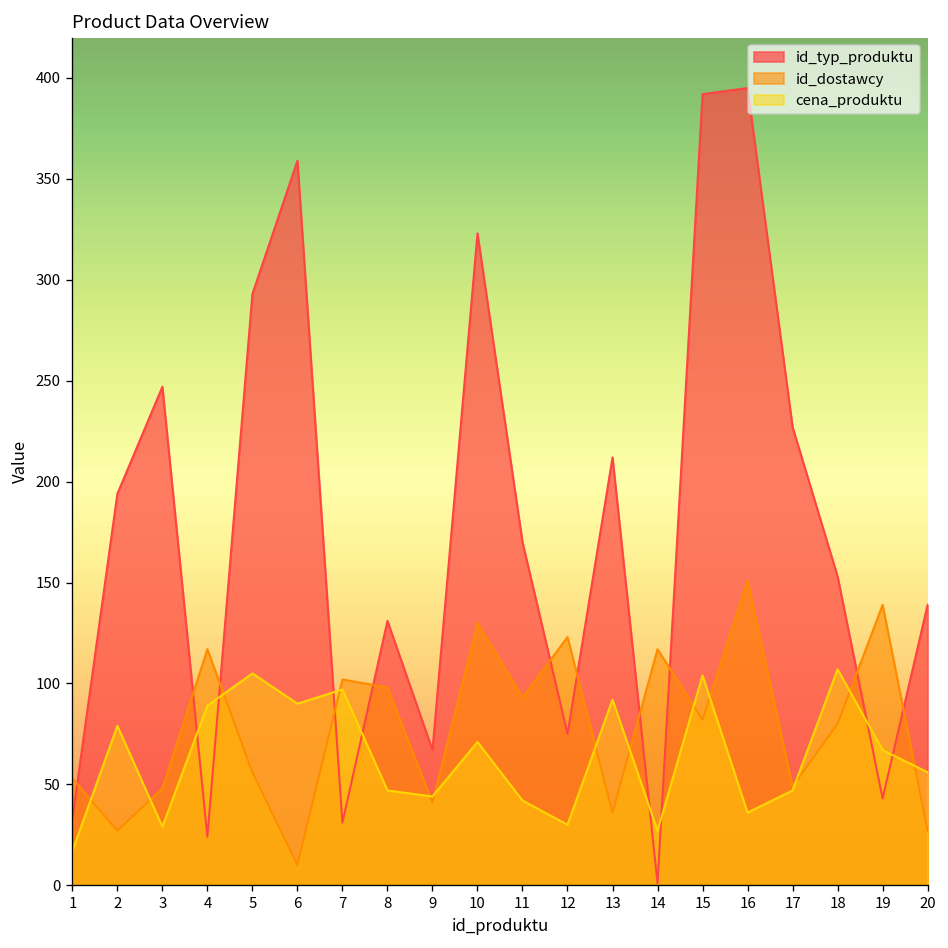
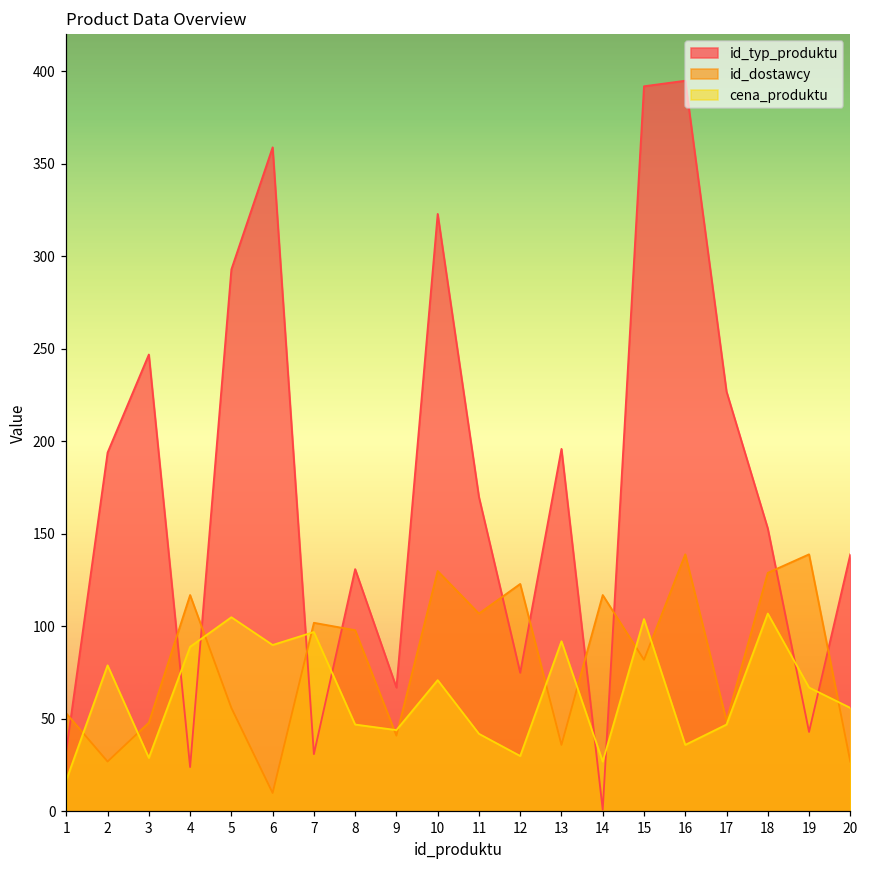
  {
    "id_typ_produktu": {
      "1": 33,
      "2": 194,
      "3": 247,
      "4": 24,
      "5": 293,
      "6": 359,
      "7": 31,
      "8": 131,
      "9": 67,
      "10": 323,
      "11": 170,
      "12": 75,
-     "13": 212,
+     "13": 196,
      "14": 1,
      "15": 392,
      "17": 227,
      "18": 153,
      "19": 43,
      "20": 139
    },
    "id_dostawcy": {
      "1": 53,
      "2": 27,
      "3": 48,
      "4": 117,
      "5": 56,
      "6": 10,
      "7": 102,
      "8": 98,
      "9": 41,
      "10": 130,
-     "11": 93,
+     "11": 107,
      "12": 123,
      "13": 36,
      "14": 117,
      "15": 82,
-     "16": 151,
+     "16": 139,
      "17": 49,
-     "18": 80,
+     "18": 129,
      "19": 139,
      "20": 27
    },
    "cena_produktu": {
      "1": 17,
      "2": 79,
      "3": 29,
      "4": 89,
      "5": 105,
      "6": 90,
      "7": 97,
      "8": 47,
      "9": 44,
      "10": 71,
      "11": 42,
      "12": 30,
      "13": 92,
      "14": 27,
      "15": 104,
      "16": 36,
      "17": 47,
      "18": 107,
      "19": 67,
      "20": 56
    }
  }
